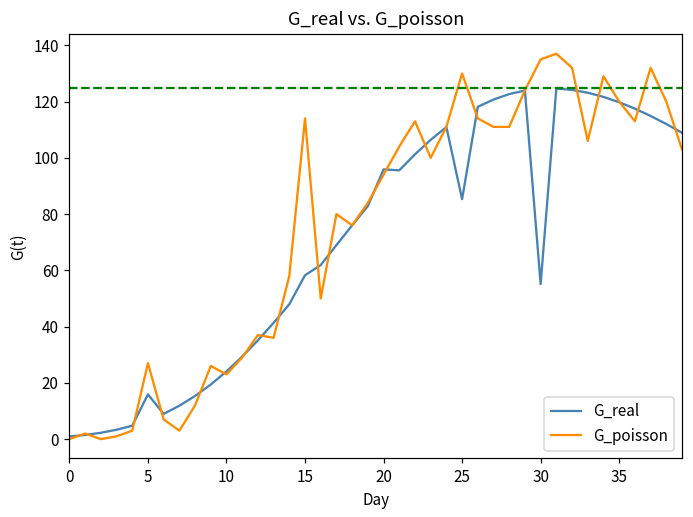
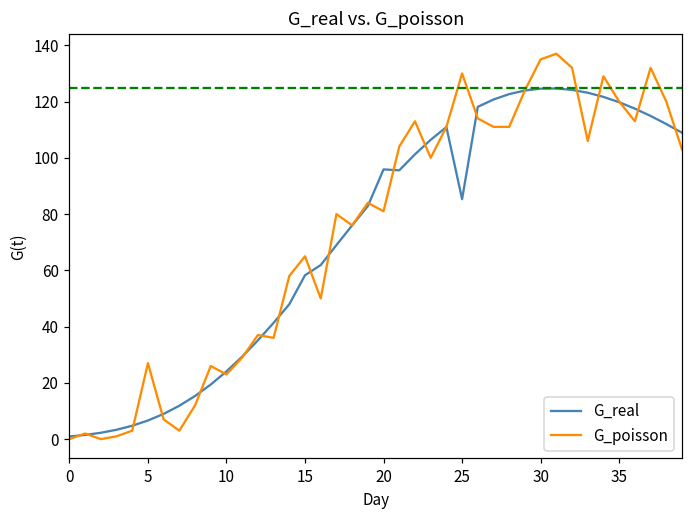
  {
    "G_real": {
-     "5": 16,
+     "5": 7,
      "10": 24,
      "15": 58,
      "20": 96,
      "25": 85,
-     "30": 55
+     "30": 125
    },
    "G_poisson": {
      "5": 27,
      "10": 23,
-     "15": 114,
-     "20": 94,
+     "15": 65,
+     "20": 81,
      "25": 130,
      "30": 135
    }
  }
